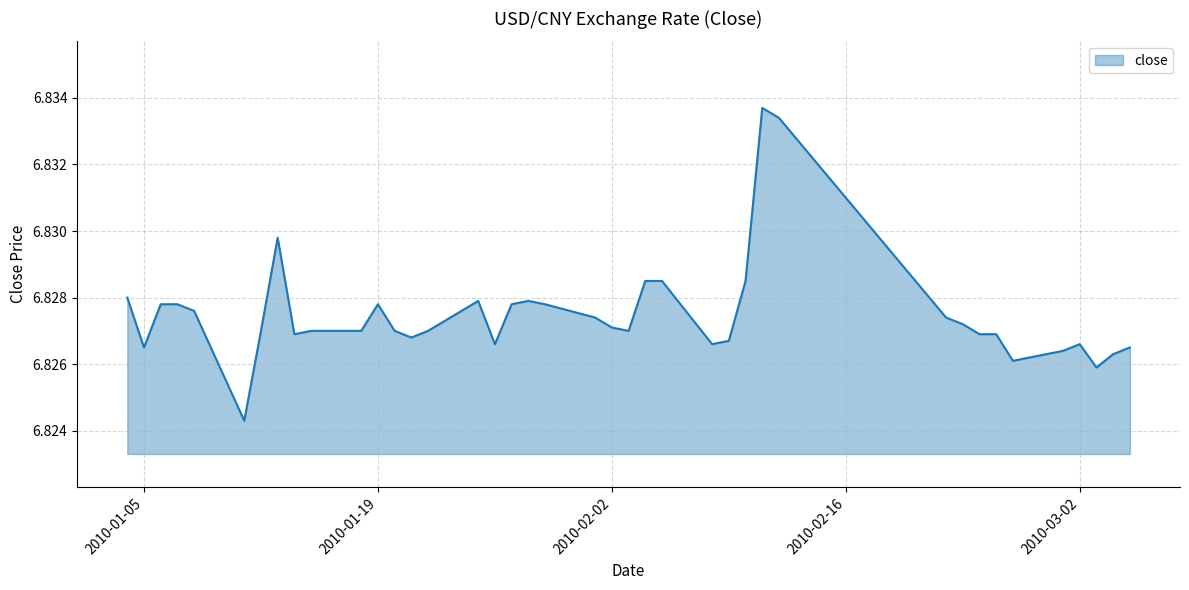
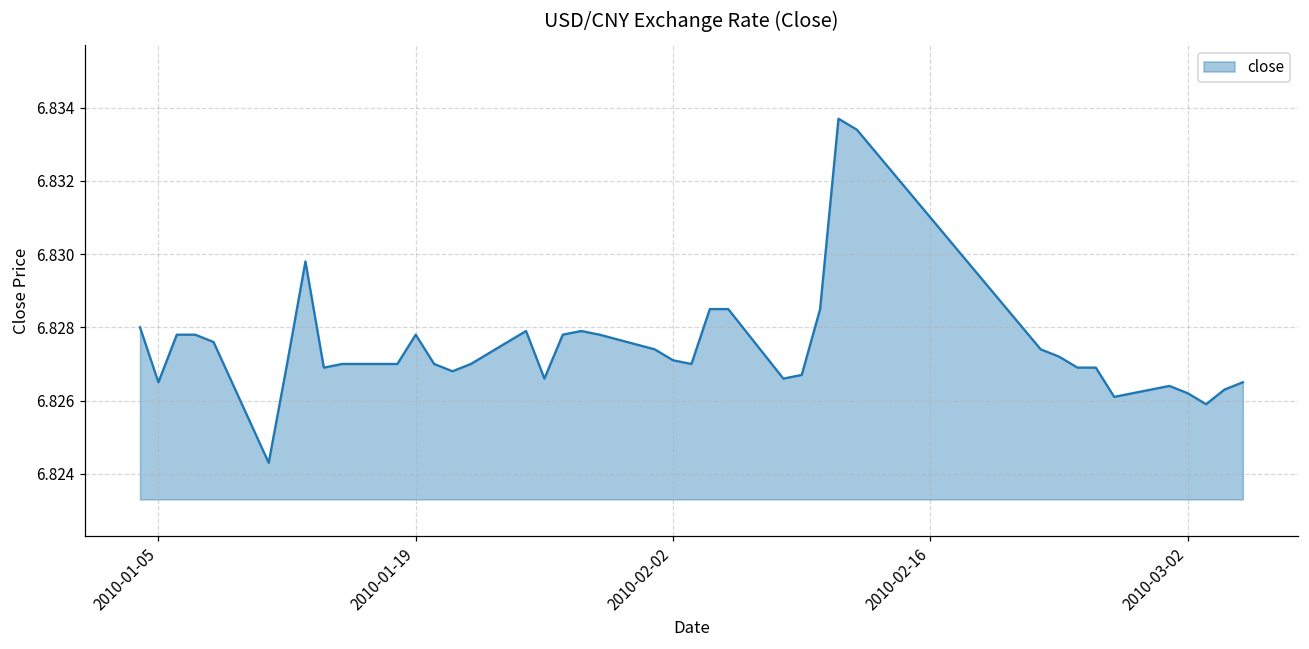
  {
    "2010-01-05": 6.8265,
    "2010-01-19": 6.8278,
    "2010-02-02": 6.8271,
-   "2010-03-02": 6.8266
+   "2010-03-02": 6.8262
  }
